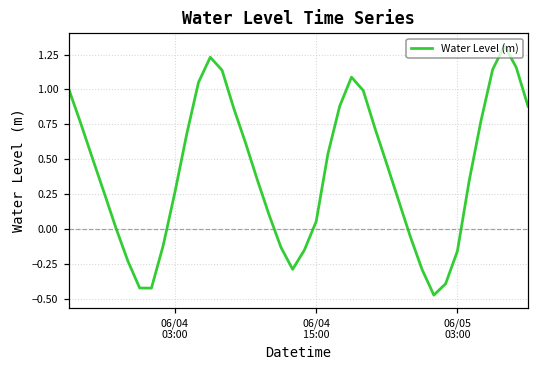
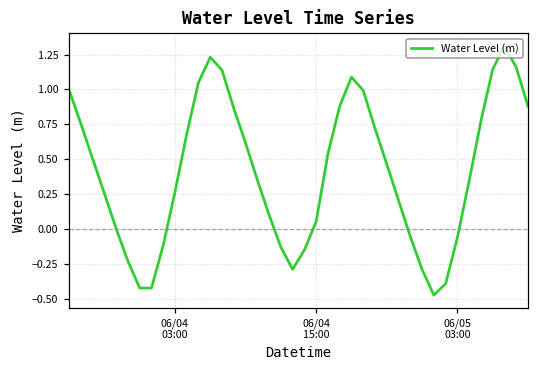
  {
    "06/04 03:00": 0.27,
    "06/04 15:00": 0.06,
-   "06/05 03:00": -0.16
+   "06/05 03:00": -0.06
  }
